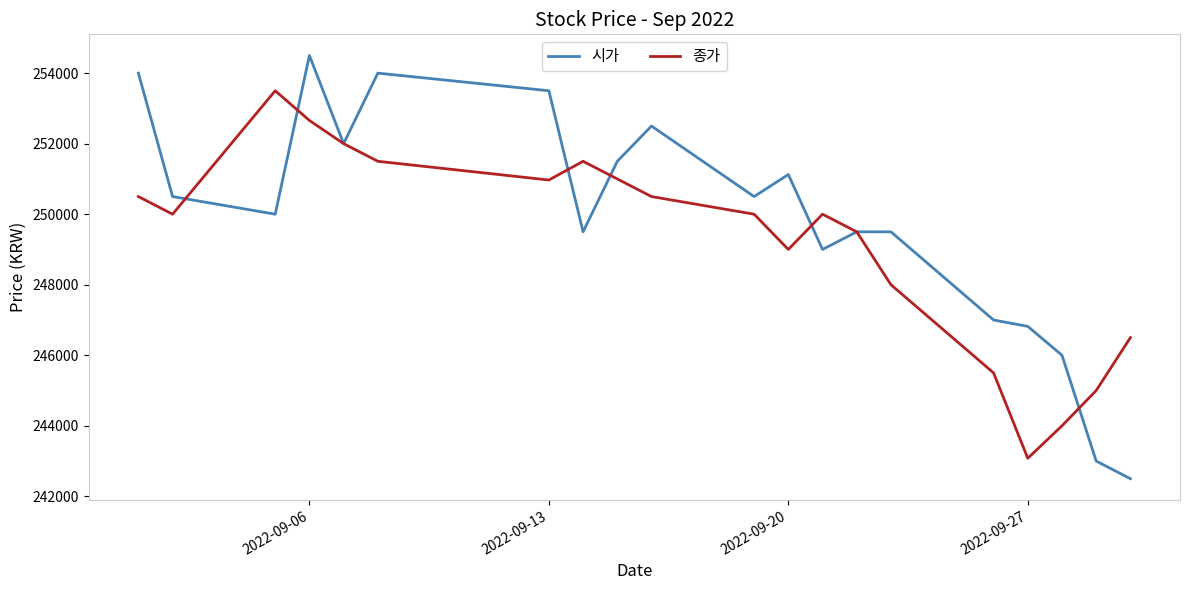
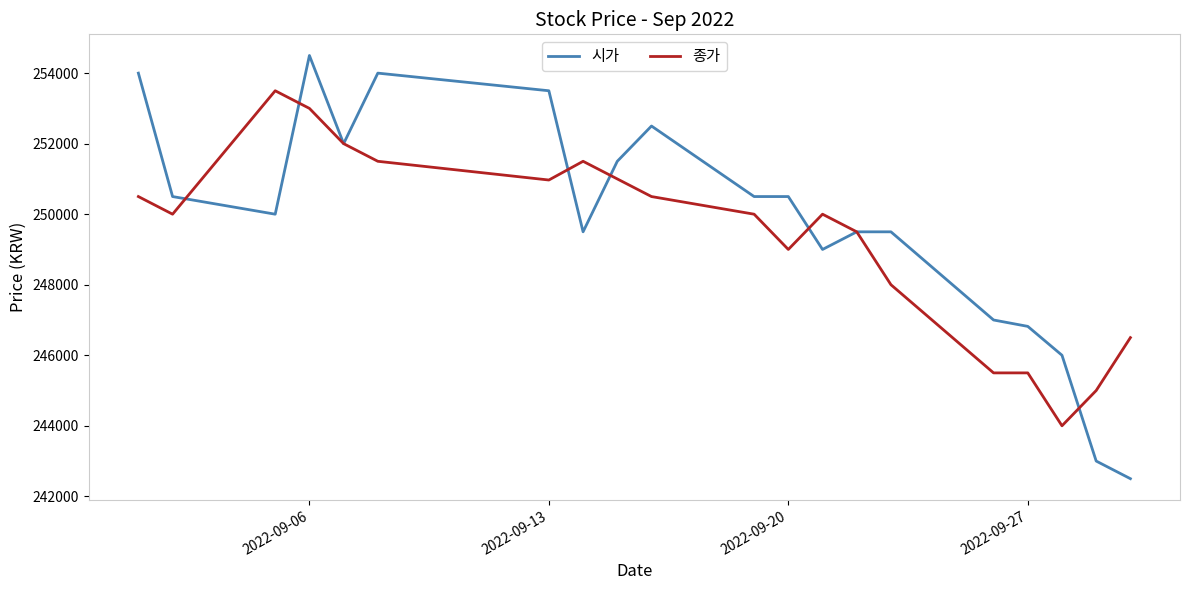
  {
    "시가": {
      "2022-09-06": 254500,
      "2022-09-13": 253500,
-     "2022-09-20": 251100,
+     "2022-09-20": 250500,
      "2022-09-27": 246800
    },
    "종가": {
-     "2022-09-06": 252700,
+     "2022-09-06": 253000,
      "2022-09-13": 251000,
      "2022-09-20": 249000,
-     "2022-09-27": 243100
+     "2022-09-27": 245500
    }
  }
